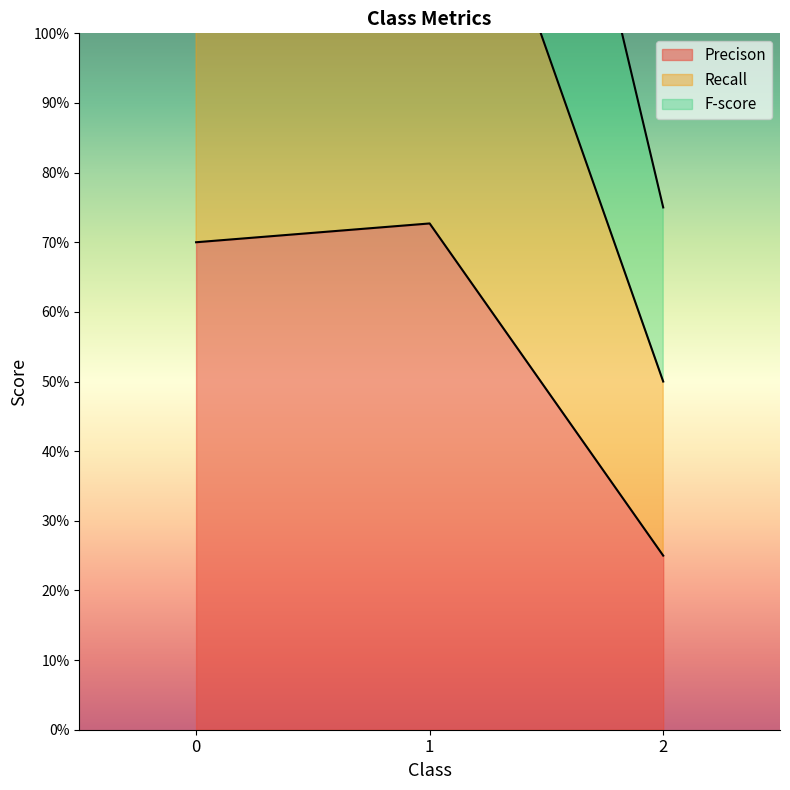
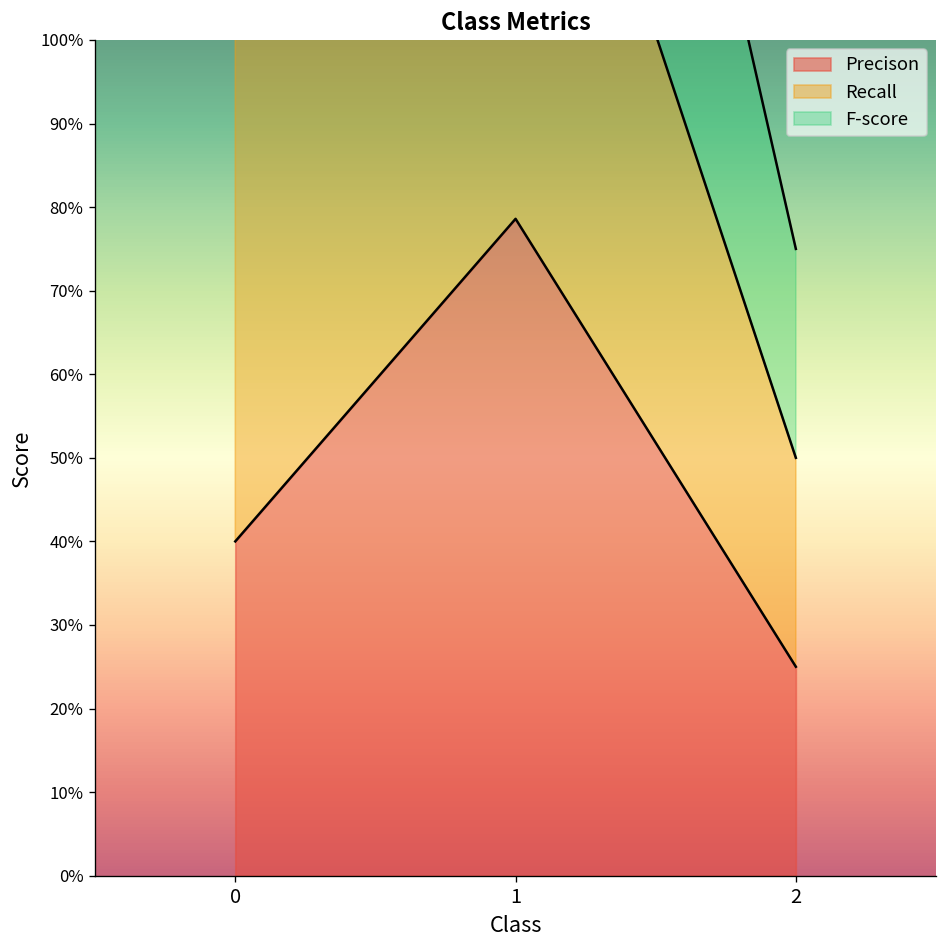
  {
    "Precison": {
-     "0": "70%",
-     "1": "73%",
+     "0": "40%",
+     "1": "79%",
      "2": "25%"
    },
    "Recall": {
      "2": "25%"
    },
    "F-score": {
      "2": "25%"
    }
  }
